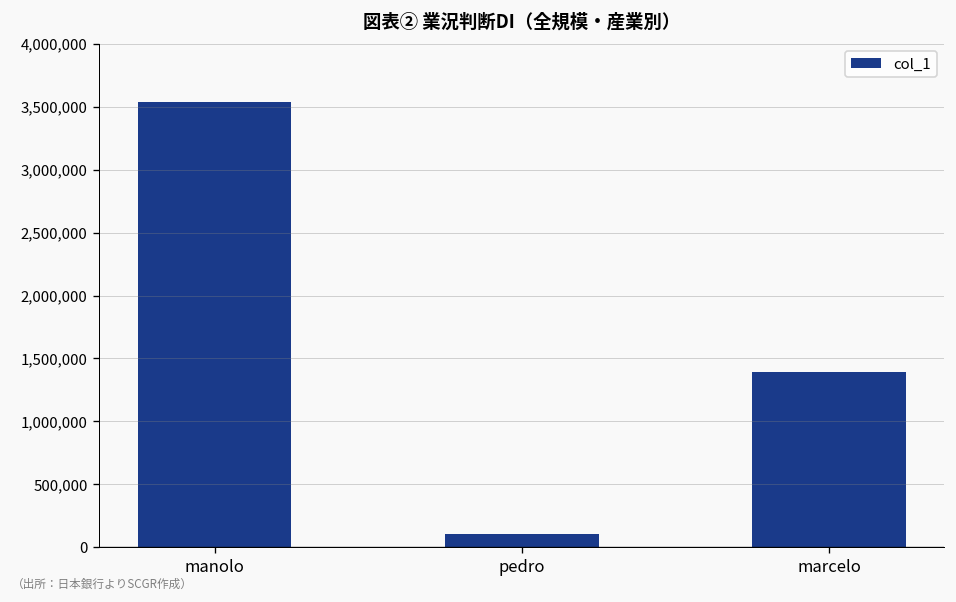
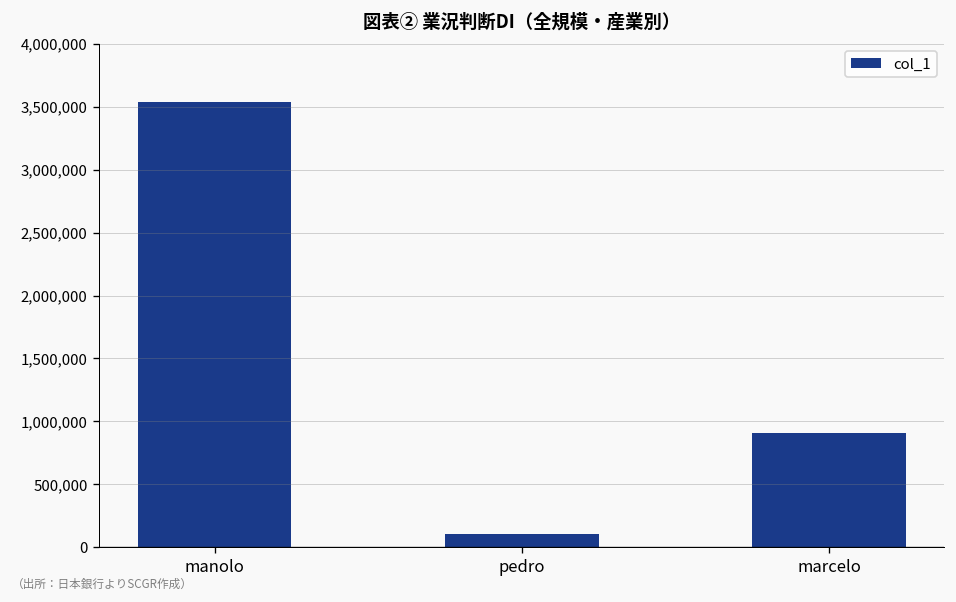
  {
    "manolo": "3,540,000",
    "pedro": "110,000",
-   "marcelo": "1,390,000"
+   "marcelo": "900,000"
  }
